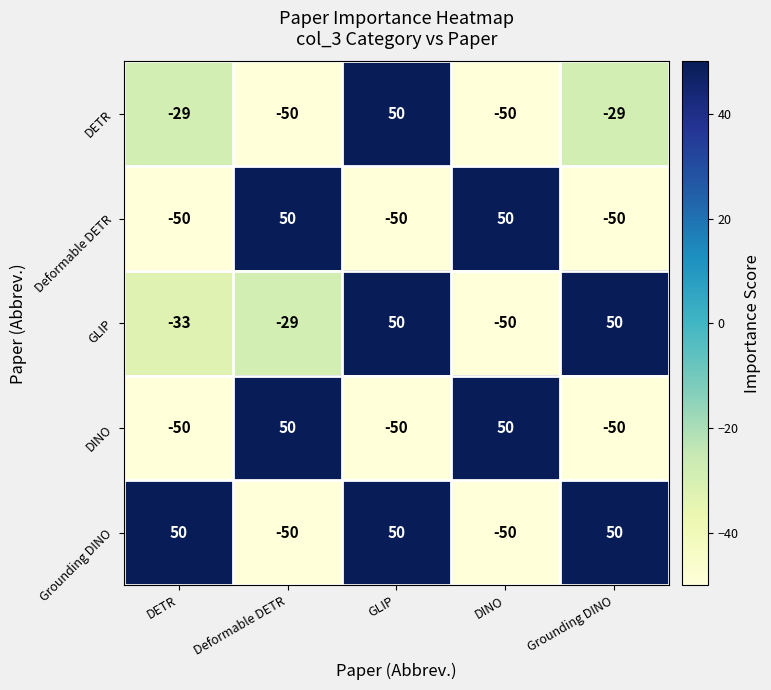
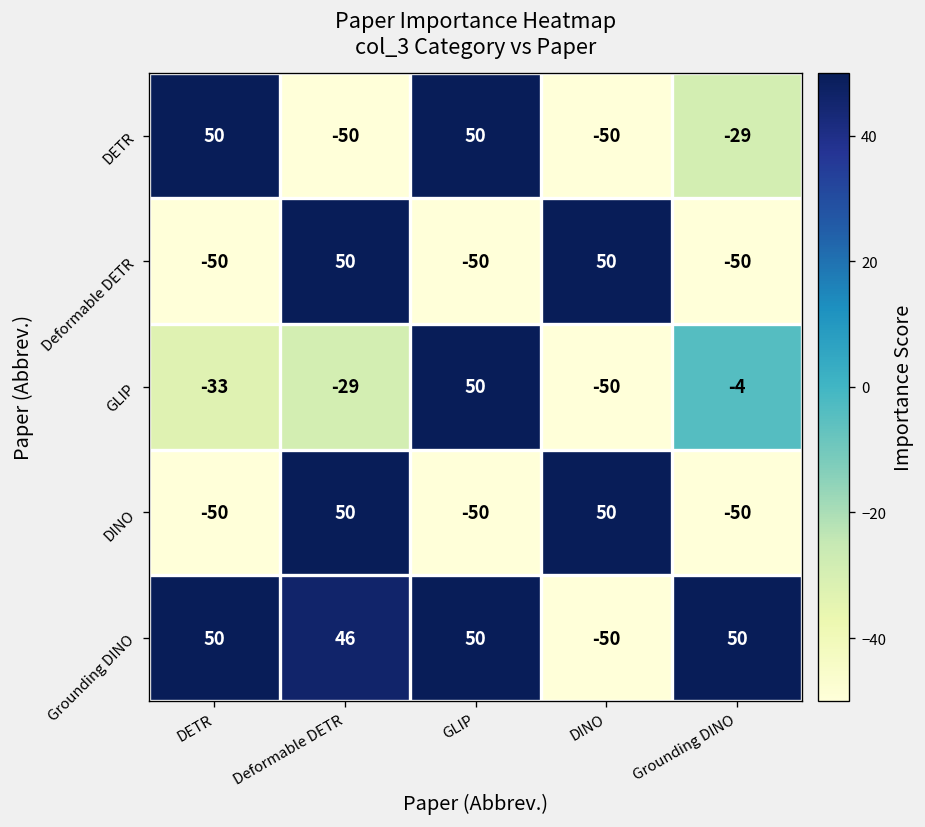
  {
    "DETR": {
-     "DETR": -29,
+     "DETR": 50,
      "Deformable DETR": -50,
      "GLIP": 50,
      "DINO": -50,
      "Grounding DINO": -29
    },
    "Deformable DETR": {
      "DETR": -50,
      "Deformable DETR": 50,
      "GLIP": -50,
      "DINO": 50,
      "Grounding DINO": -50
    },
    "GLIP": {
      "DETR": -33,
      "Deformable DETR": -29,
      "GLIP": 50,
      "DINO": -50,
-     "Grounding DINO": 50
+     "Grounding DINO": -4
    },
    "DINO": {
      "DETR": -50,
      "Deformable DETR": 50,
      "GLIP": -50,
      "DINO": 50,
      "Grounding DINO": -50
    },
    "Grounding DINO": {
      "DETR": 50,
-     "Deformable DETR": -50,
+     "Deformable DETR": 46,
      "GLIP": 50,
      "DINO": -50,
      "Grounding DINO": 50
    }
  }
